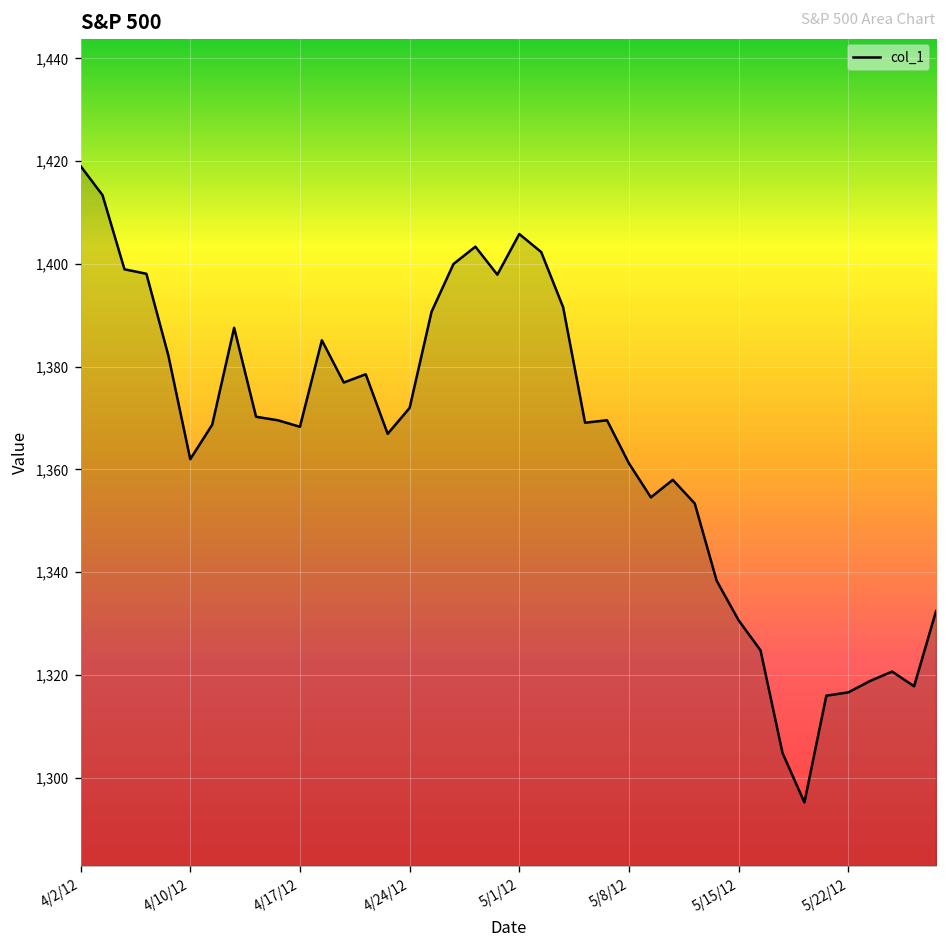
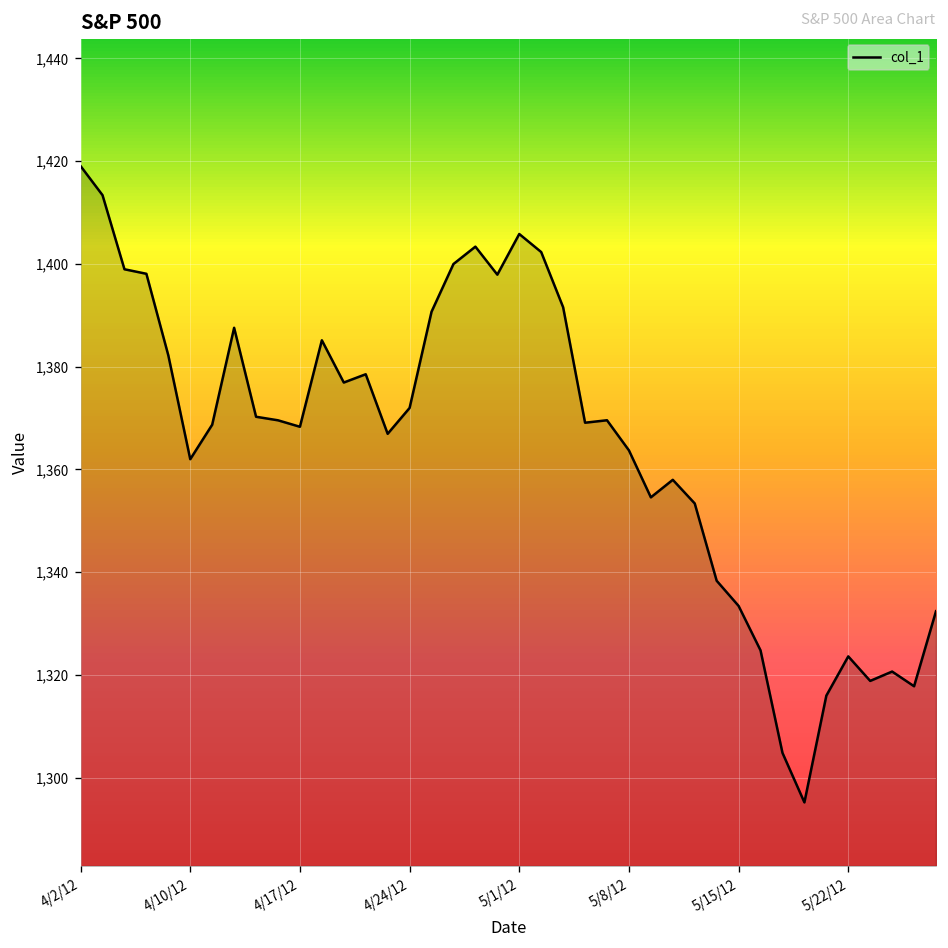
  {
    "4/2/12": "1,419",
    "4/10/12": "1,362",
    "4/17/12": "1,368",
    "4/24/12": "1,372",
    "5/1/12": "1,406",
-   "5/8/12": "1,361",
-   "5/15/12": "1,331",
-   "5/22/12": "1,317"
+   "5/8/12": "1,364",
+   "5/15/12": "1,333",
+   "5/22/12": "1,324"
  }
